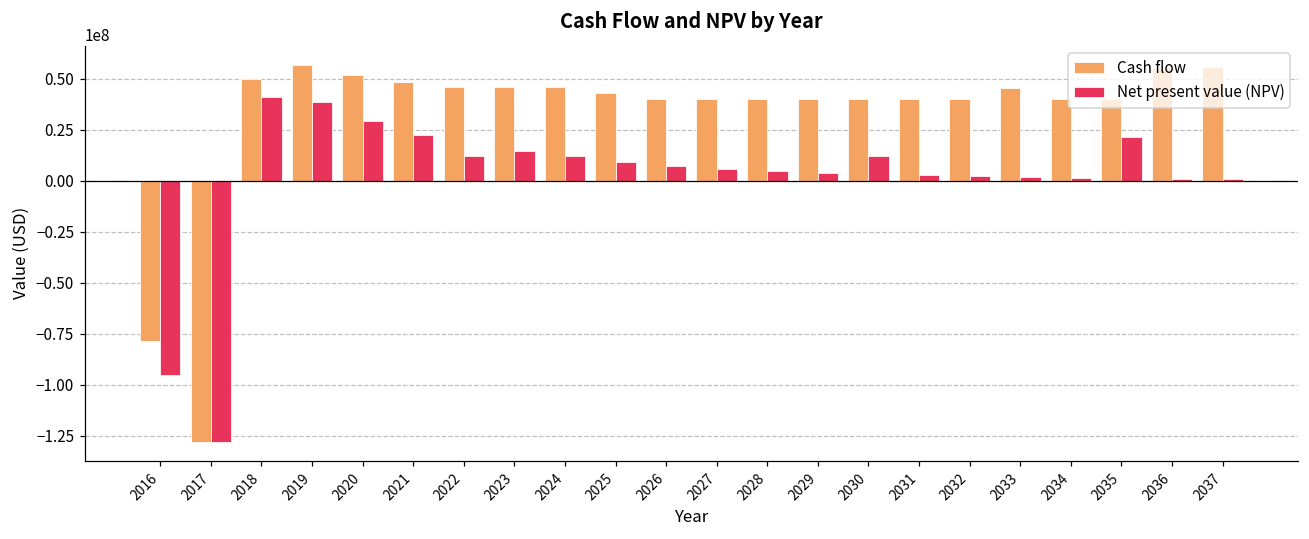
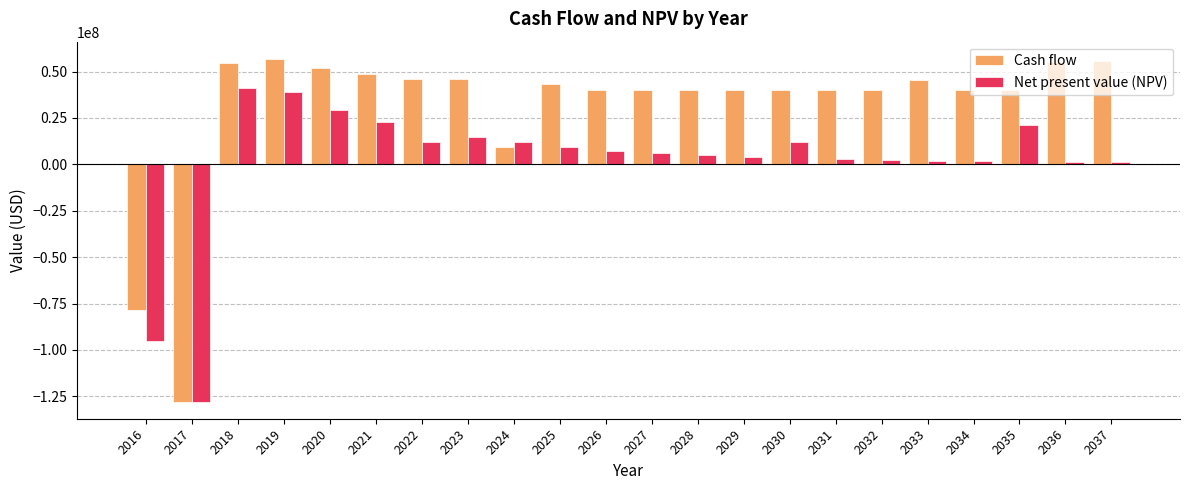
  {
    "Cash flow": {
      "2016": -79000000,
      "2017": -128000000,
-     "2018": 50000000,
+     "2018": 55000000,
      "2019": 57000000,
      "2020": 52000000,
      "2021": 49000000,
      "2022": 46000000,
      "2023": 46000000,
-     "2024": 46000000,
+     "2024": 9000000,
      "2025": 43000000,
      "2026": 40000000,
      "2027": 40000000,
      "2028": 40000000,
      "2029": 40000000,
      "2030": 40000000,
      "2031": 40000000,
      "2032": 40000000,
      "2033": 45000000,
      "2034": 40000000
    },
    "Net present value (NPV)": {
      "2016": -95000000,
      "2017": -128000000,
      "2018": 41000000,
      "2019": 39000000,
      "2020": 29000000,
      "2021": 23000000,
      "2022": 12000000,
      "2023": 15000000,
      "2024": 12000000,
      "2025": 9000000,
      "2026": 7000000,
      "2027": 6000000,
      "2028": 5000000,
      "2029": 4000000,
      "2030": 12000000,
      "2031": 3000000,
      "2032": 2000000,
      "2033": 2000000,
      "2034": 2000000,
      "2035": 21000000
    }
  }
